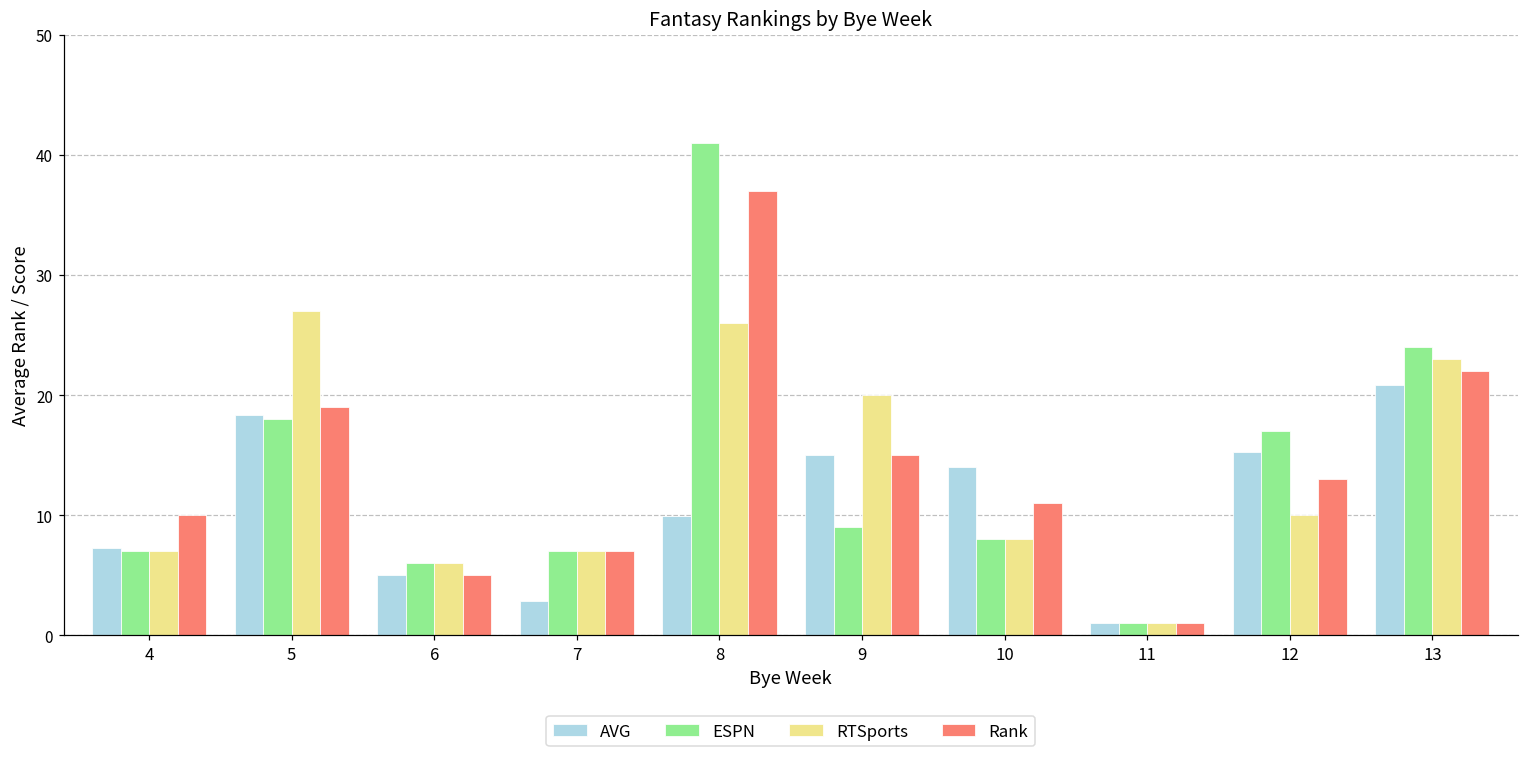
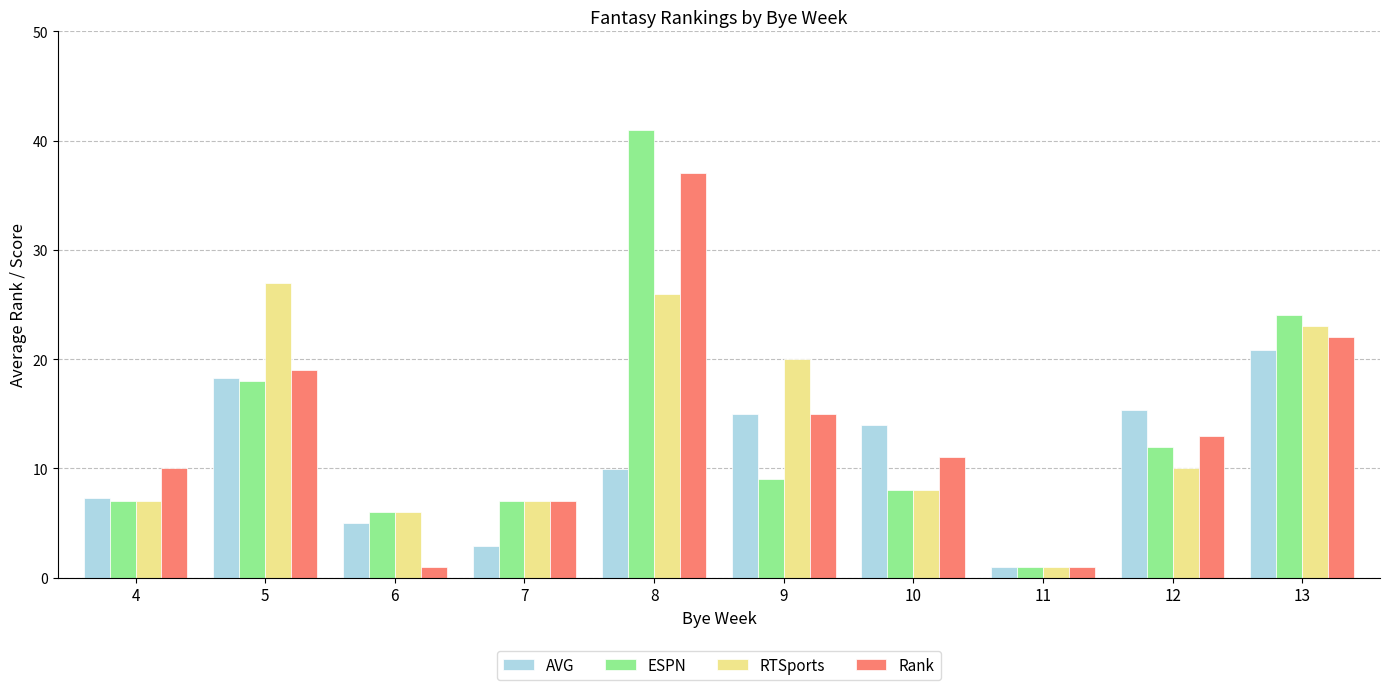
  {
    "AVG": {
      "4": 7.3,
      "5": 18.3,
      "6": 5,
      "7": 3,
      "8": 10,
      "9": 15,
      "10": 14,
      "11": 1,
      "12": 15.3,
      "13": 21
    },
    "ESPN": {
      "4": 7,
      "5": 18,
      "6": 6,
      "7": 7,
      "8": 41,
      "9": 9,
      "10": 8,
      "11": 1,
-     "12": 17,
+     "12": 12,
      "13": 24
    },
    "RTSports": {
      "4": 7,
      "5": 27,
      "6": 6,
      "7": 7,
      "8": 26,
      "9": 20,
      "10": 8,
      "11": 1,
      "12": 10,
      "13": 23
    },
    "Rank": {
      "4": 10,
      "5": 19,
-     "6": 5,
+     "6": 1,
      "7": 7,
      "8": 37,
      "9": 15,
      "10": 11,
      "11": 1,
      "12": 13,
      "13": 22
    }
  }
